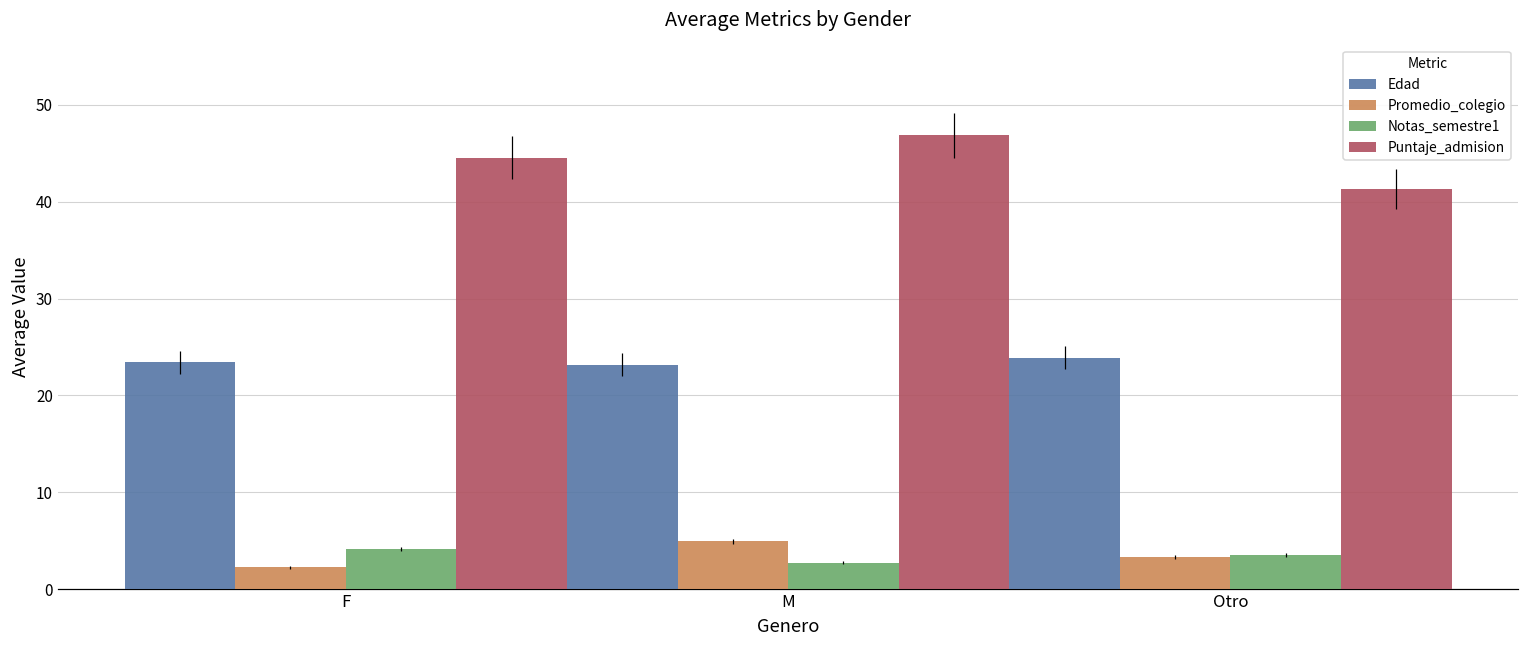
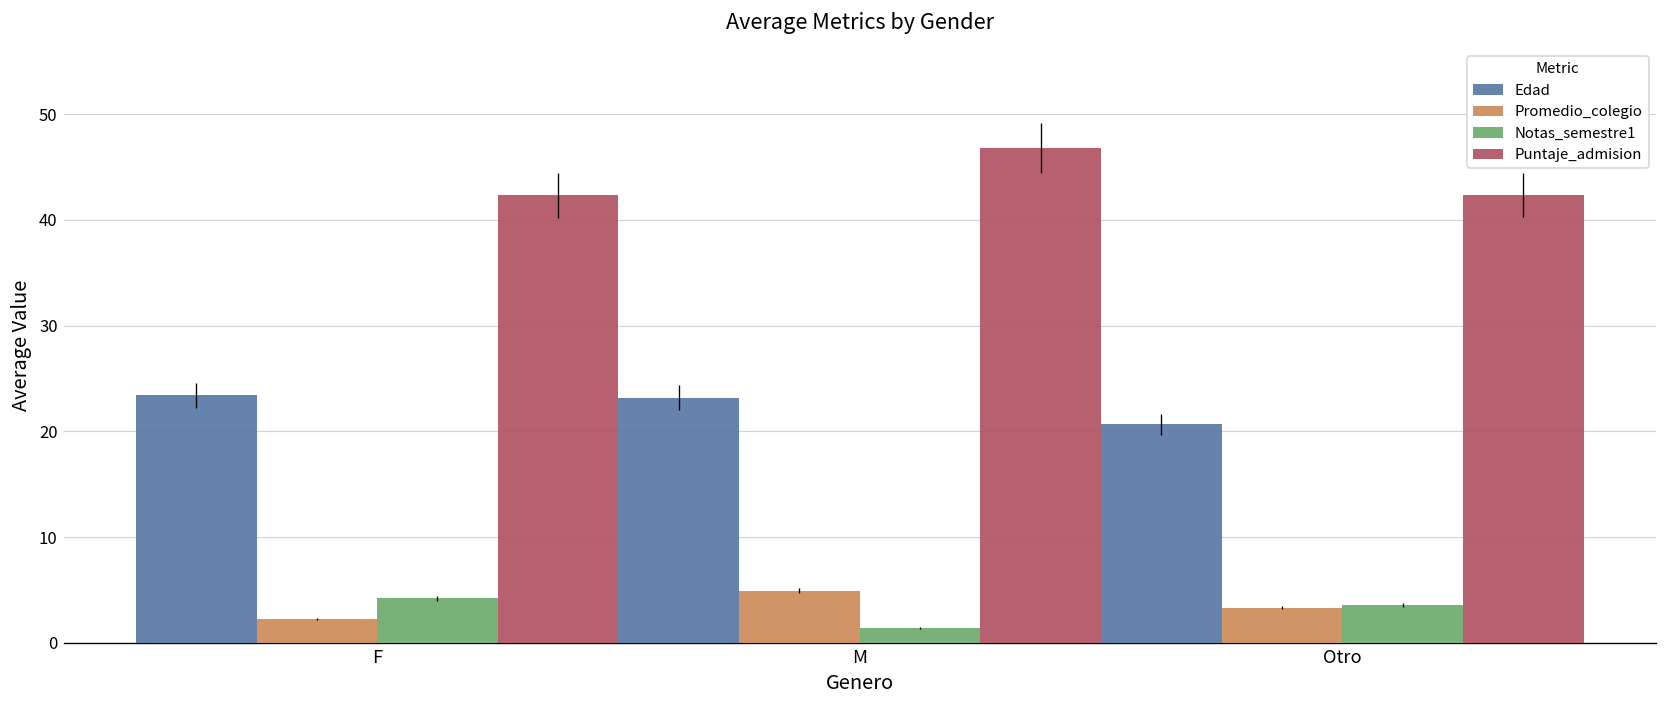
  {
    "Edad": {
      "F": 23,
      "M": 23,
-     "Otro": 24
+     "Otro": 21
    },
    "Promedio_colegio": {
      "F": 2,
      "M": 5,
      "Otro": 3
    },
    "Notas_semestre1": {
      "F": 4,
-     "M": 3,
+     "M": 1,
      "Otro": 4
    },
    "Puntaje_admision": {
-     "F": 45,
+     "F": 42,
      "M": 47,
-     "Otro": 41
+     "Otro": 42
    }
  }
